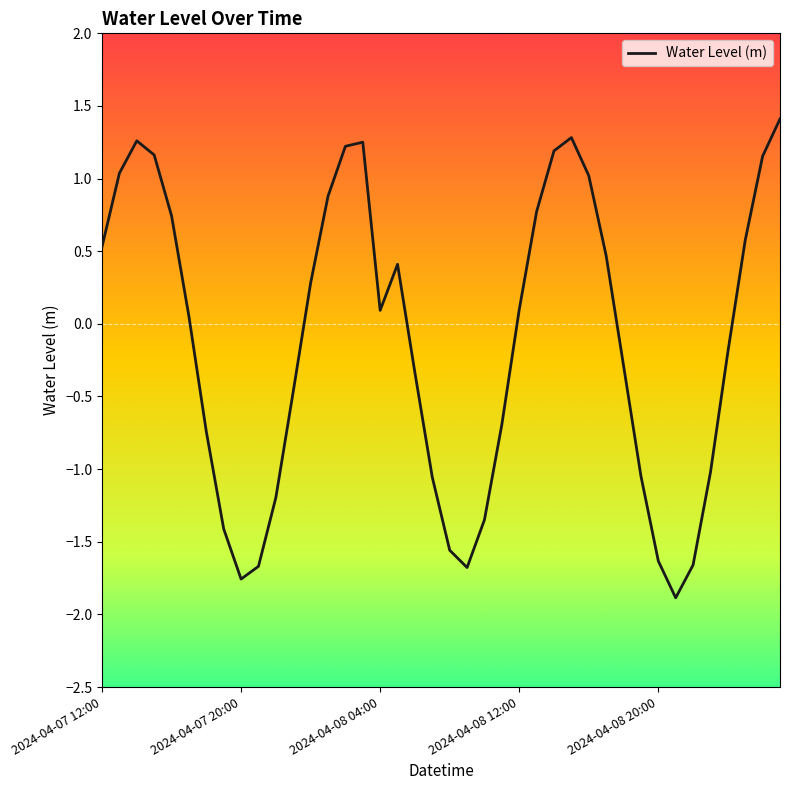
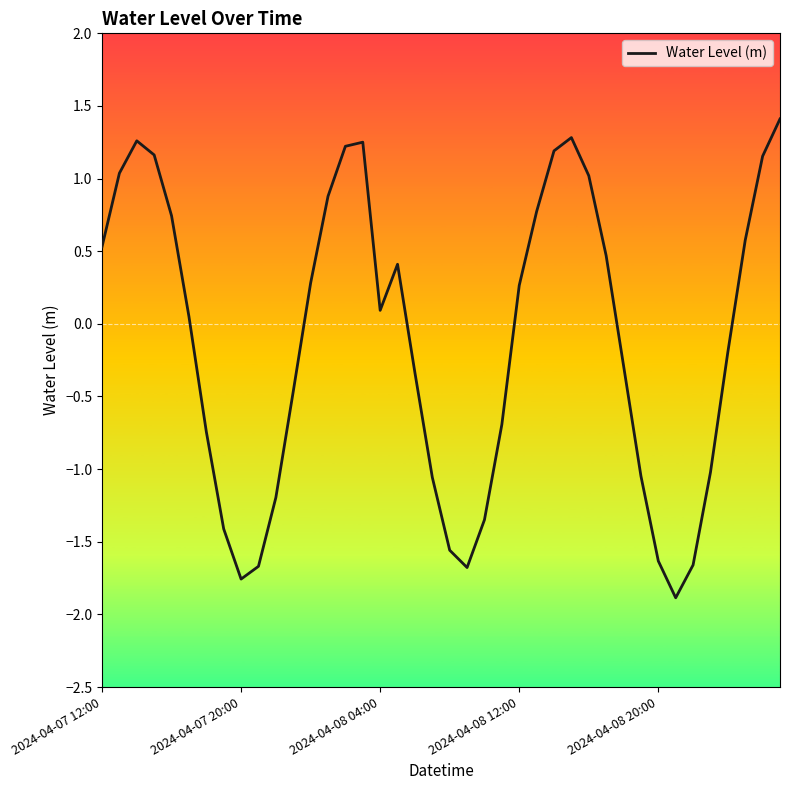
  {
    "2024-04-07 12:00": 0.53,
    "2024-04-07 20:00": -1.76,
    "2024-04-08 04:00": 0.09,
-   "2024-04-08 12:00": 0.10,
+   "2024-04-08 12:00": 0.26,
    "2024-04-08 20:00": -1.63
  }
